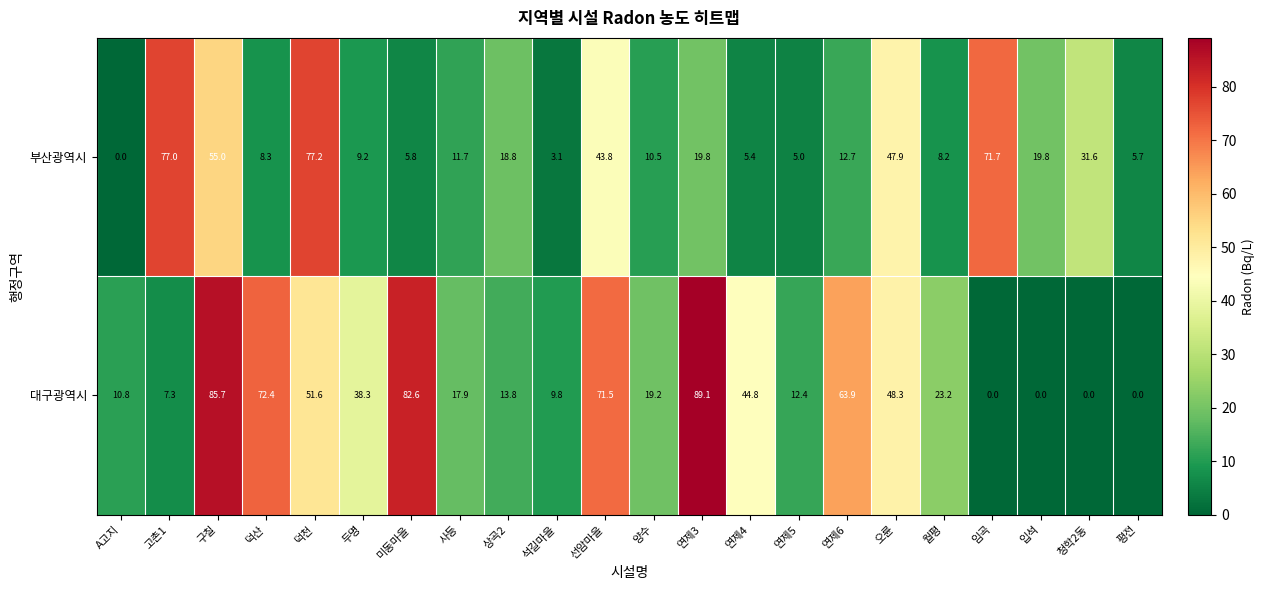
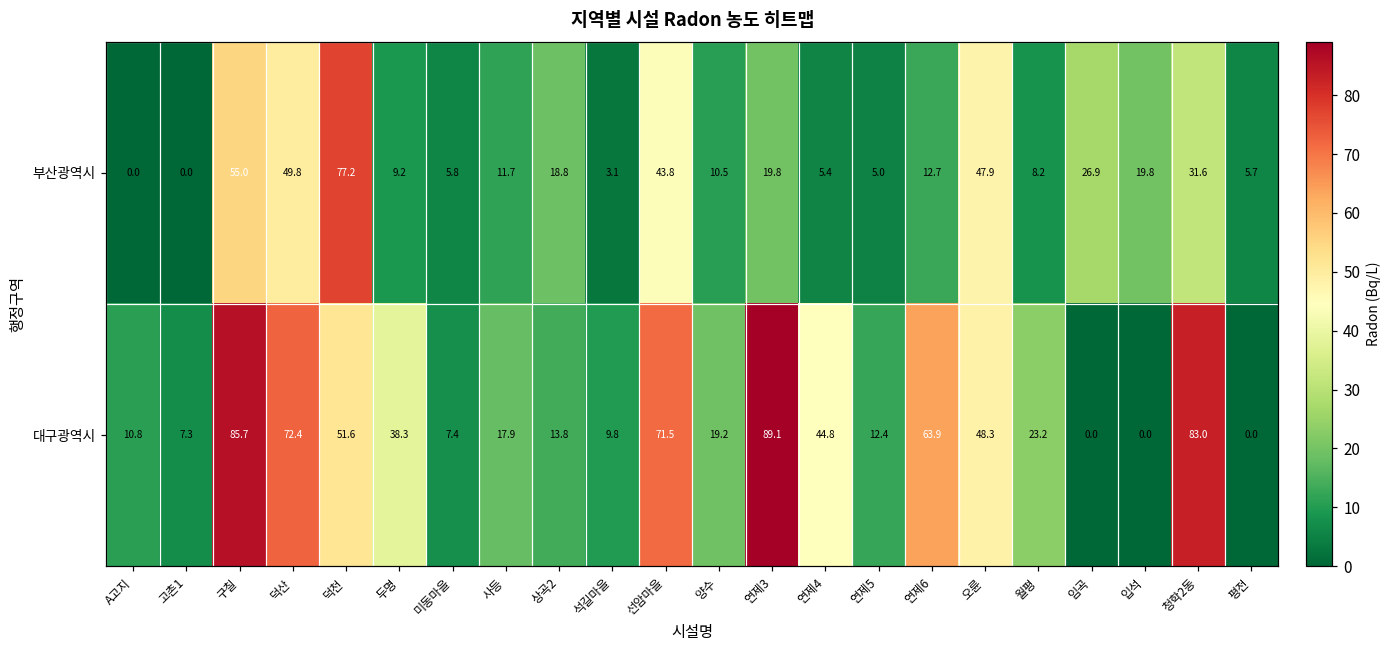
  {
    "부산광역시": {
      "A고지": 0.0,
-     "고촌1": 77.0,
+     "고촌1": 0.0,
      "구칠": 55.0,
-     "덕산": 8.3,
+     "덕산": 49.8,
      "덕천": 77.2,
      "두명": 9.2,
      "미동마을": 5.8,
      "사등": 11.7,
      "상곡2": 18.8,
      "석길마을": 3.1,
      "선암마을": 43.8,
      "양수": 10.5,
      "연제3": 19.8,
      "연제4": 5.4,
      "연제5": 5.0,
      "연제6": 12.7,
      "오륜": 47.9,
      "월평": 8.2,
-     "임곡": 71.7,
+     "임곡": 26.9,
      "입석": 19.8,
      "청학2동": 31.6,
      "평전": 5.7
    },
    "대구광역시": {
      "A고지": 10.8,
      "고촌1": 7.3,
      "구칠": 85.7,
      "덕산": 72.4,
      "덕천": 51.6,
      "두명": 38.3,
-     "미동마을": 82.6,
+     "미동마을": 7.4,
      "사등": 17.9,
      "상곡2": 13.8,
      "석길마을": 9.8,
      "선암마을": 71.5,
      "양수": 19.2,
      "연제3": 89.1,
      "연제4": 44.8,
      "연제5": 12.4,
      "연제6": 63.9,
      "오륜": 48.3,
      "월평": 23.2,
      "임곡": 0.0,
      "입석": 0.0,
-     "청학2동": 0.0,
+     "청학2동": 83.0,
      "평전": 0.0
    }
  }
